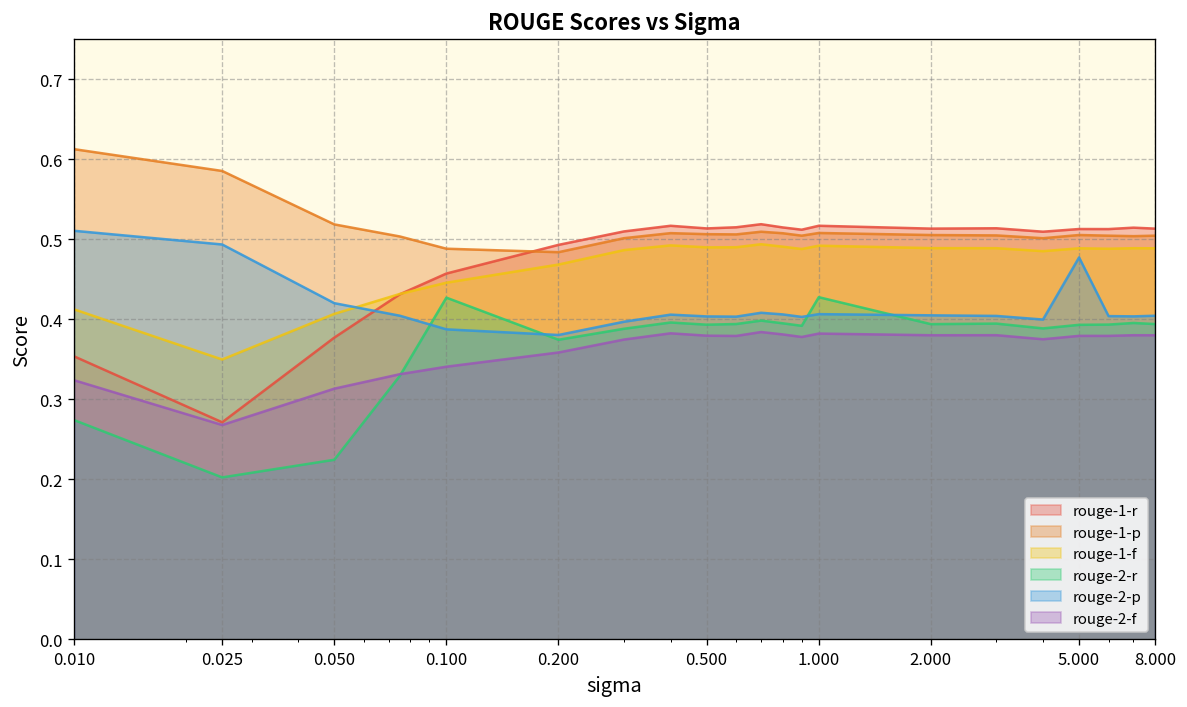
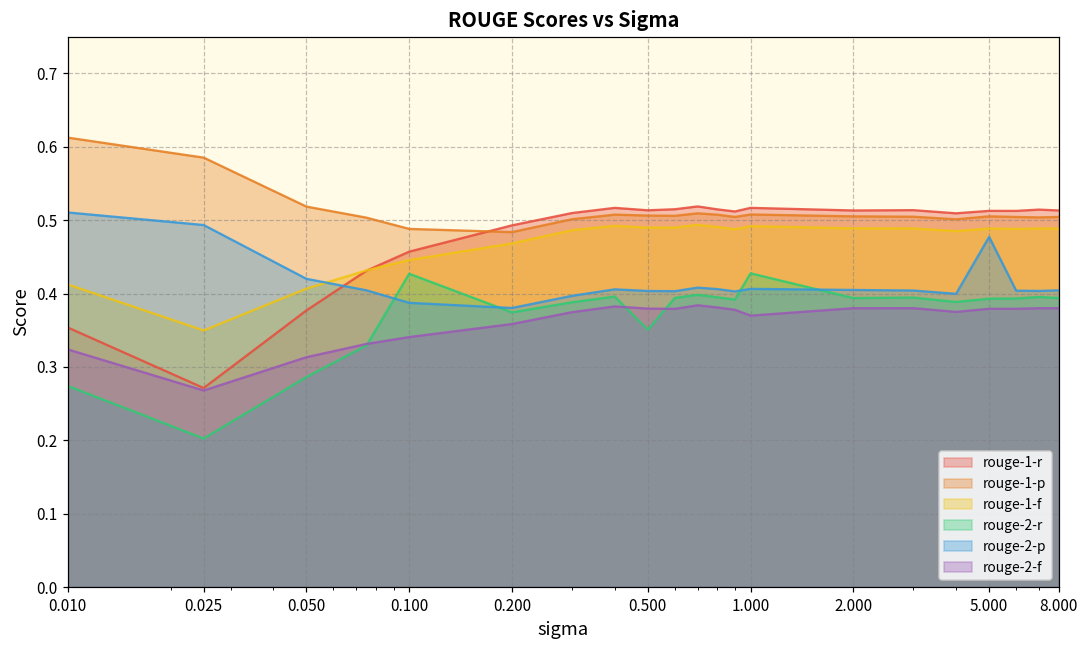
  {
    "rouge-2-r": {
      "0.010": 0.27,
      "0.025": 0.20,
-     "0.050": 0.22,
+     "0.050": 0.29,
      "0.100": 0.43,
      "0.200": 0.37,
-     "0.500": 0.39,
+     "0.500": 0.35,
      "1.000": 0.43,
      "2.000": 0.39,
      "5.000": 0.39,
      "8.000": 0.39
    },
    "rouge-2-p": {
      "0.010": 0.51,
      "0.025": 0.49,
      "0.050": 0.42,
      "0.100": 0.39,
      "0.200": 0.38,
      "0.500": 0.40,
      "1.000": 0.41,
      "2.000": 0.40,
      "5.000": 0.48,
      "8.000": 0.40
    },
    "rouge-2-f": {
      "0.010": 0.32,
      "0.050": 0.31,
      "0.100": 0.34,
      "0.200": 0.36,
      "0.500": 0.38,
-     "1.000": 0.38,
+     "1.000": 0.37,
      "2.000": 0.38,
      "5.000": 0.38,
      "8.000": 0.38
    }
  }
